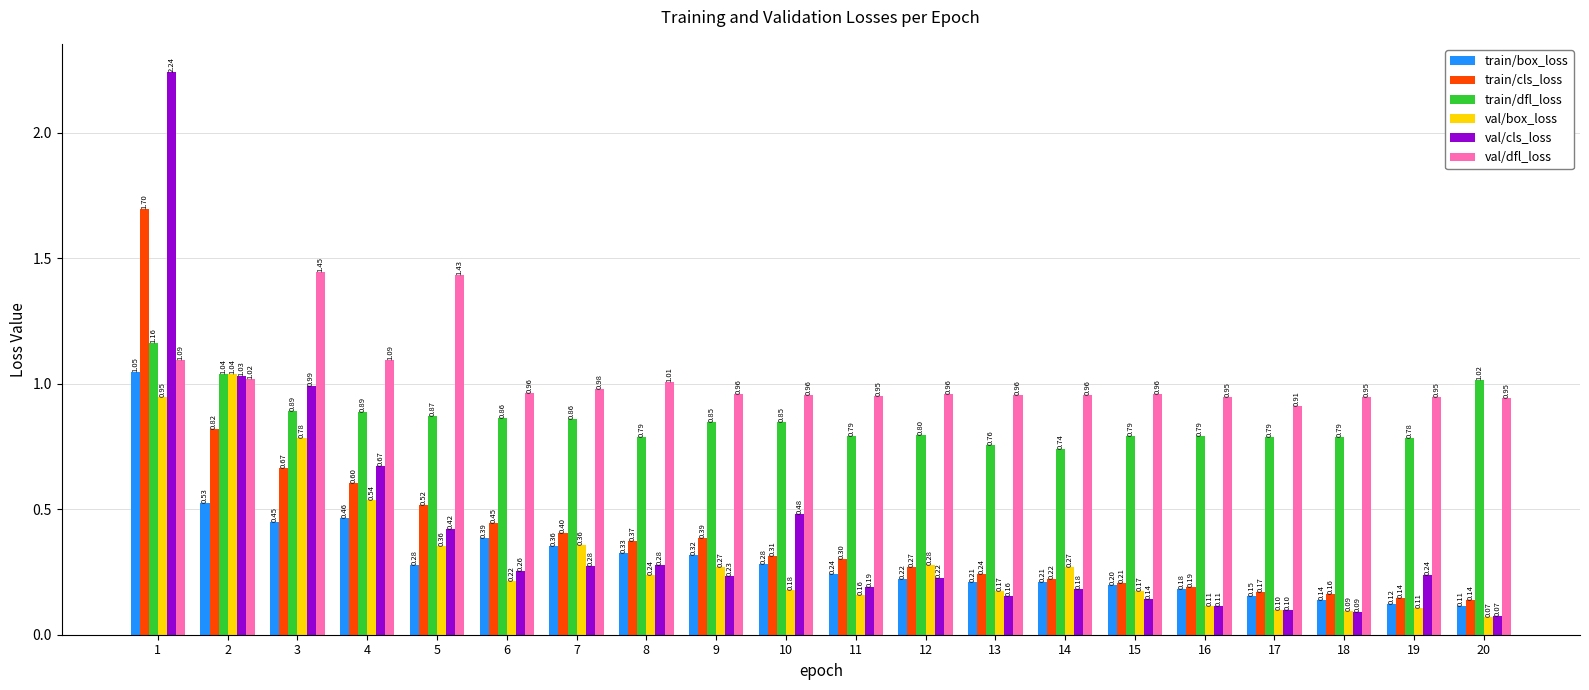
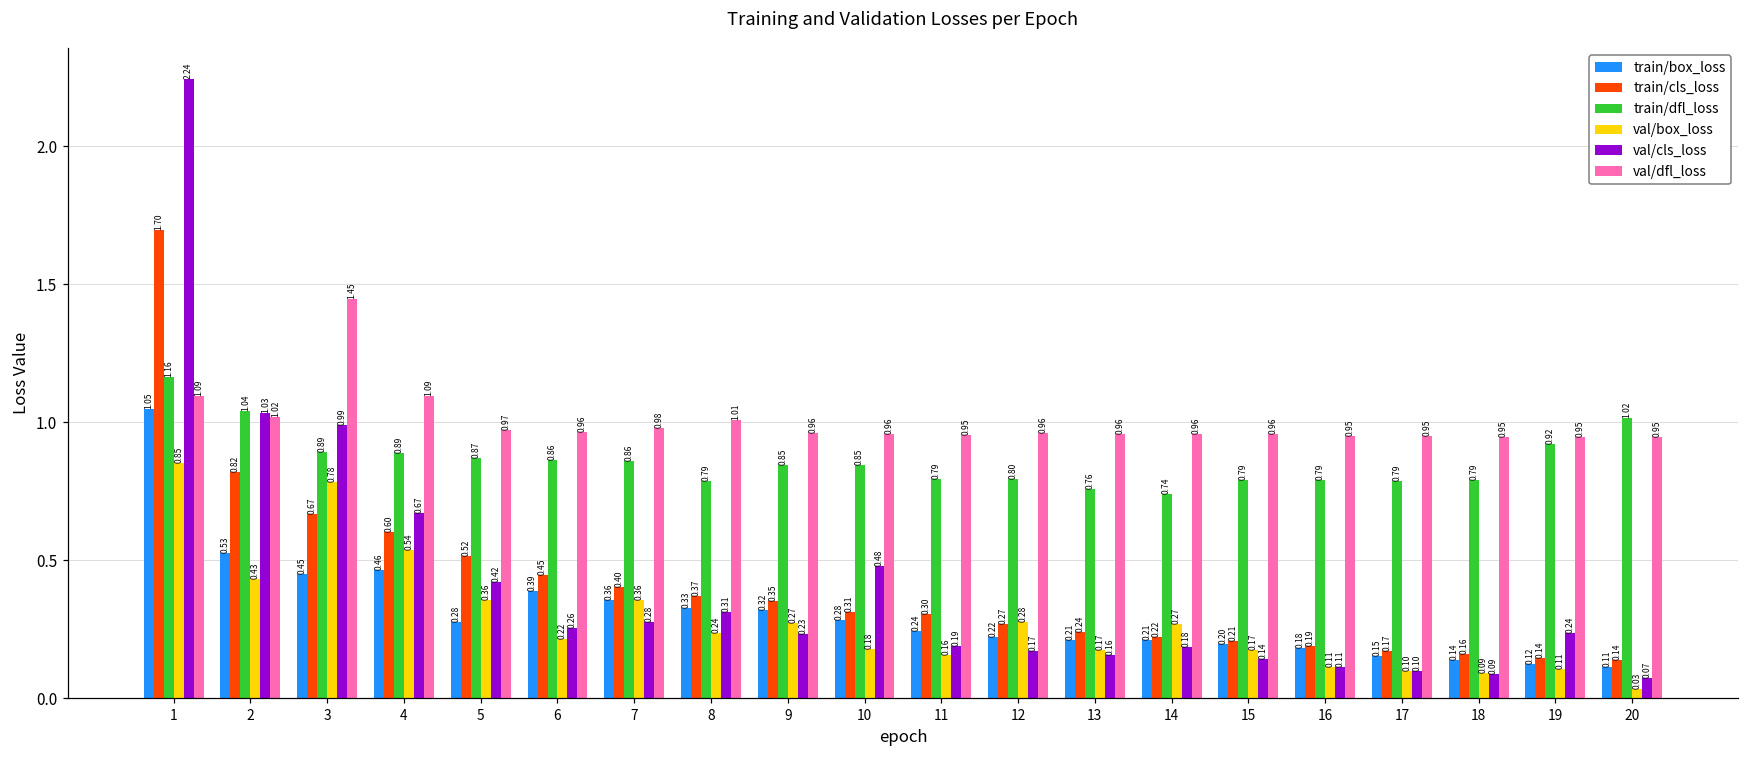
  {
    "train/box_loss": {
      "1": 1.05,
      "2": 0.53,
      "3": 0.45,
      "4": 0.46,
      "5": 0.28,
      "6": 0.39,
      "7": 0.36,
      "8": 0.33,
      "9": 0.32,
      "10": 0.28,
      "11": 0.24,
      "12": 0.22,
      "13": 0.21,
      "14": 0.21,
      "15": 0.20,
      "16": 0.18,
      "17": 0.15,
      "18": 0.14,
      "19": 0.12,
      "20": 0.11
    },
    "train/cls_loss": {
      "1": 1.70,
      "2": 0.82,
      "3": 0.67,
      "4": 0.60,
      "5": 0.52,
      "6": 0.45,
      "7": 0.40,
      "8": 0.37,
-     "9": 0.39,
+     "9": 0.35,
      "10": 0.31,
      "11": 0.30,
      "12": 0.27,
      "13": 0.24,
      "14": 0.22,
      "15": 0.21,
      "16": 0.19,
      "17": 0.17,
      "18": 0.16,
      "19": 0.14,
      "20": 0.14
    },
    "train/dfl_loss": {
      "1": 1.16,
      "2": 1.04,
      "3": 0.89,
      "4": 0.89,
      "5": 0.87,
      "6": 0.86,
      "7": 0.86,
      "8": 0.79,
      "9": 0.85,
      "10": 0.85,
      "11": 0.79,
      "12": 0.80,
      "13": 0.76,
      "14": 0.74,
      "15": 0.79,
      "16": 0.79,
      "17": 0.79,
      "18": 0.79,
-     "19": 0.78,
+     "19": 0.92,
      "20": 1.02
    },
    "val/box_loss": {
-     "1": 0.95,
-     "2": 1.04,
+     "1": 0.85,
+     "2": 0.43,
      "3": 0.78,
      "4": 0.54,
      "5": 0.36,
      "6": 0.22,
      "7": 0.36,
      "8": 0.24,
      "9": 0.27,
      "10": 0.18,
      "11": 0.16,
      "12": 0.28,
      "13": 0.17,
      "14": 0.27,
      "15": 0.17,
      "16": 0.11,
      "17": 0.10,
      "18": 0.09,
      "19": 0.11,
-     "20": 0.07
+     "20": 0.03
    },
    "val/cls_loss": {
      "1": 2.24,
      "2": 1.03,
      "3": 0.99,
      "4": 0.67,
      "5": 0.42,
      "6": 0.26,
      "7": 0.28,
-     "8": 0.28,
+     "8": 0.31,
      "9": 0.23,
      "10": 0.48,
      "11": 0.19,
-     "12": 0.22,
+     "12": 0.17,
      "13": 0.16,
      "14": 0.18,
      "15": 0.14,
      "16": 0.11,
      "17": 0.10,
      "18": 0.09,
      "19": 0.24,
      "20": 0.07
    },
    "val/dfl_loss": {
      "1": 1.09,
      "2": 1.02,
      "3": 1.45,
      "4": 1.09,
-     "5": 1.43,
+     "5": 0.97,
      "6": 0.96,
      "7": 0.98,
      "8": 1.01,
      "9": 0.96,
      "10": 0.96,
      "11": 0.95,
      "12": 0.96,
      "13": 0.96,
      "14": 0.96,
      "15": 0.96,
      "16": 0.95,
-     "17": 0.91,
+     "17": 0.95,
      "18": 0.95,
      "19": 0.95,
      "20": 0.95
    }
  }
